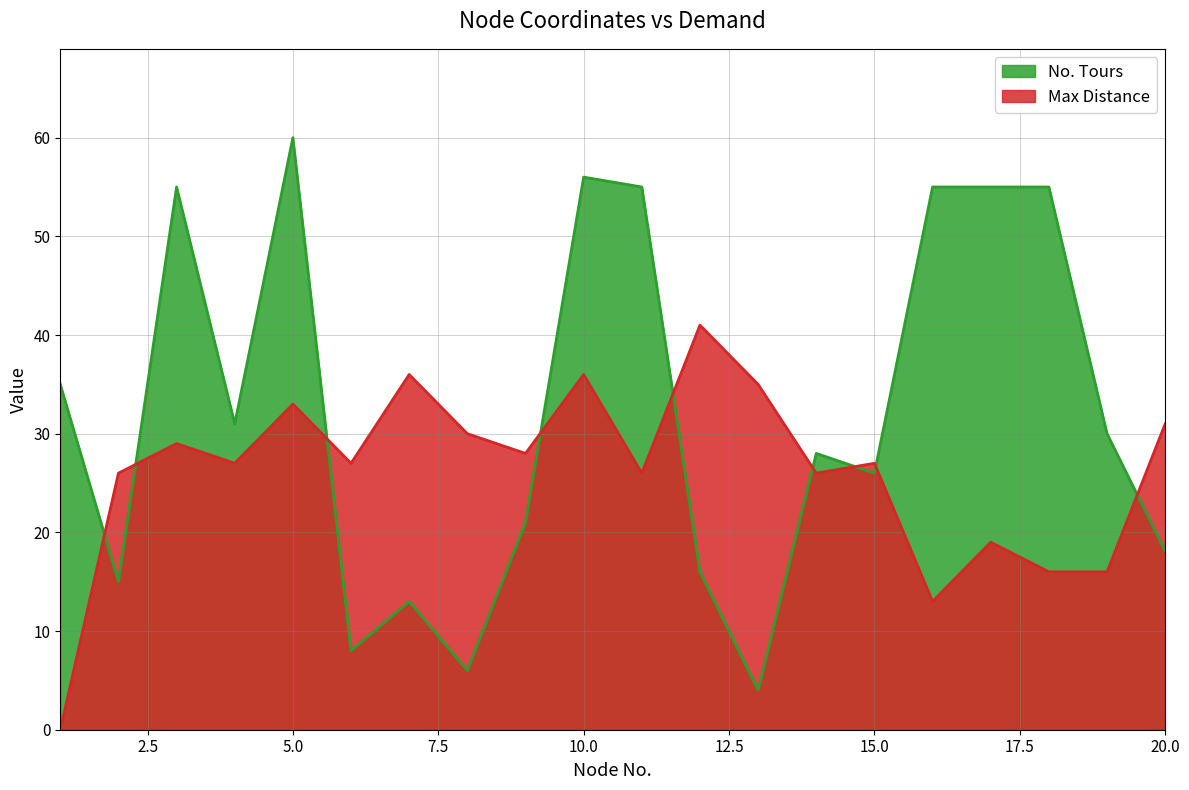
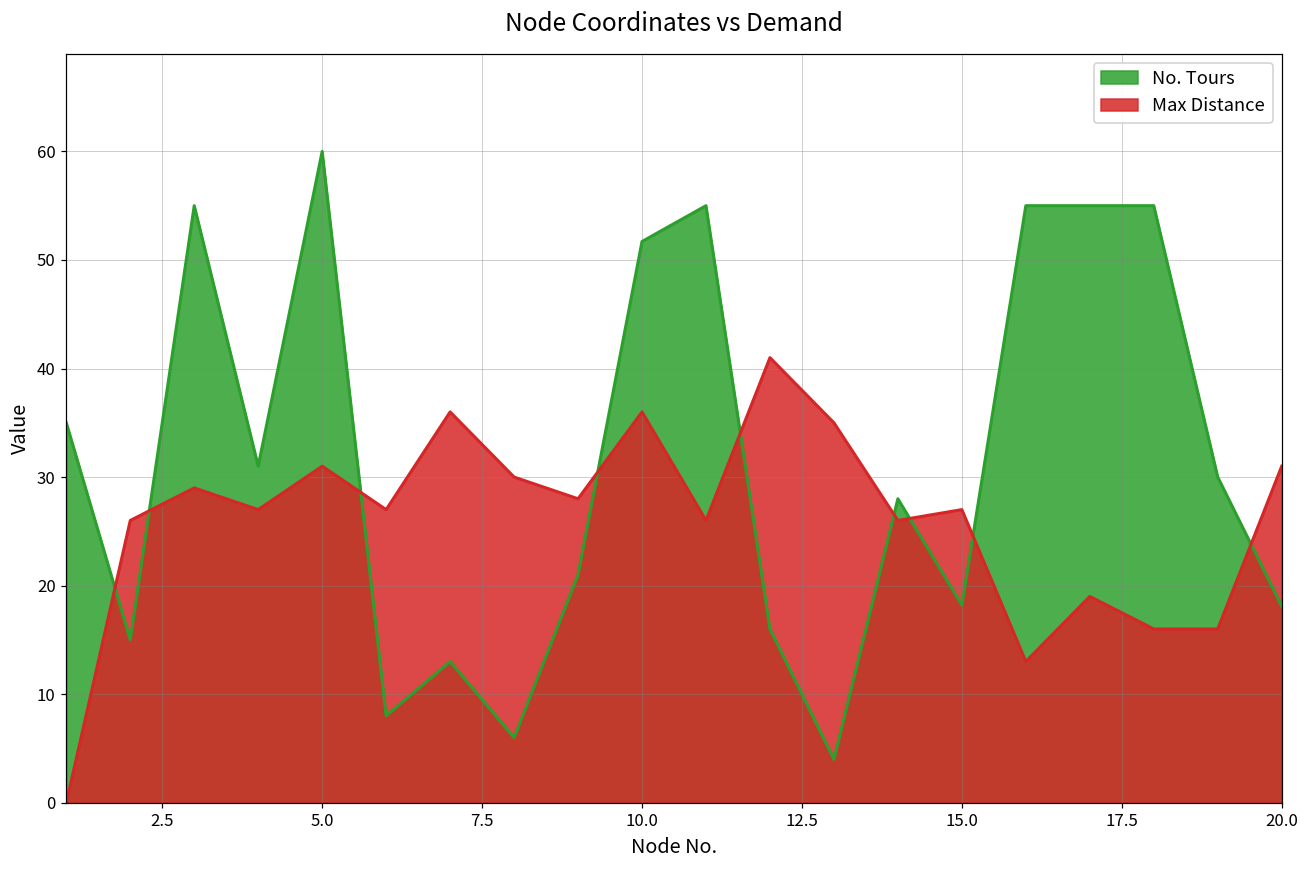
  {
    "No. Tours": {
      "5.0": 60,
-     "10.0": 56,
-     "15.0": 26,
+     "10.0": 52,
+     "15.0": 18,
      "20.0": 18
    },
    "Max Distance": {
-     "5.0": 33,
+     "5.0": 31,
      "10.0": 36,
      "15.0": 27,
      "20.0": 31
    }
  }
